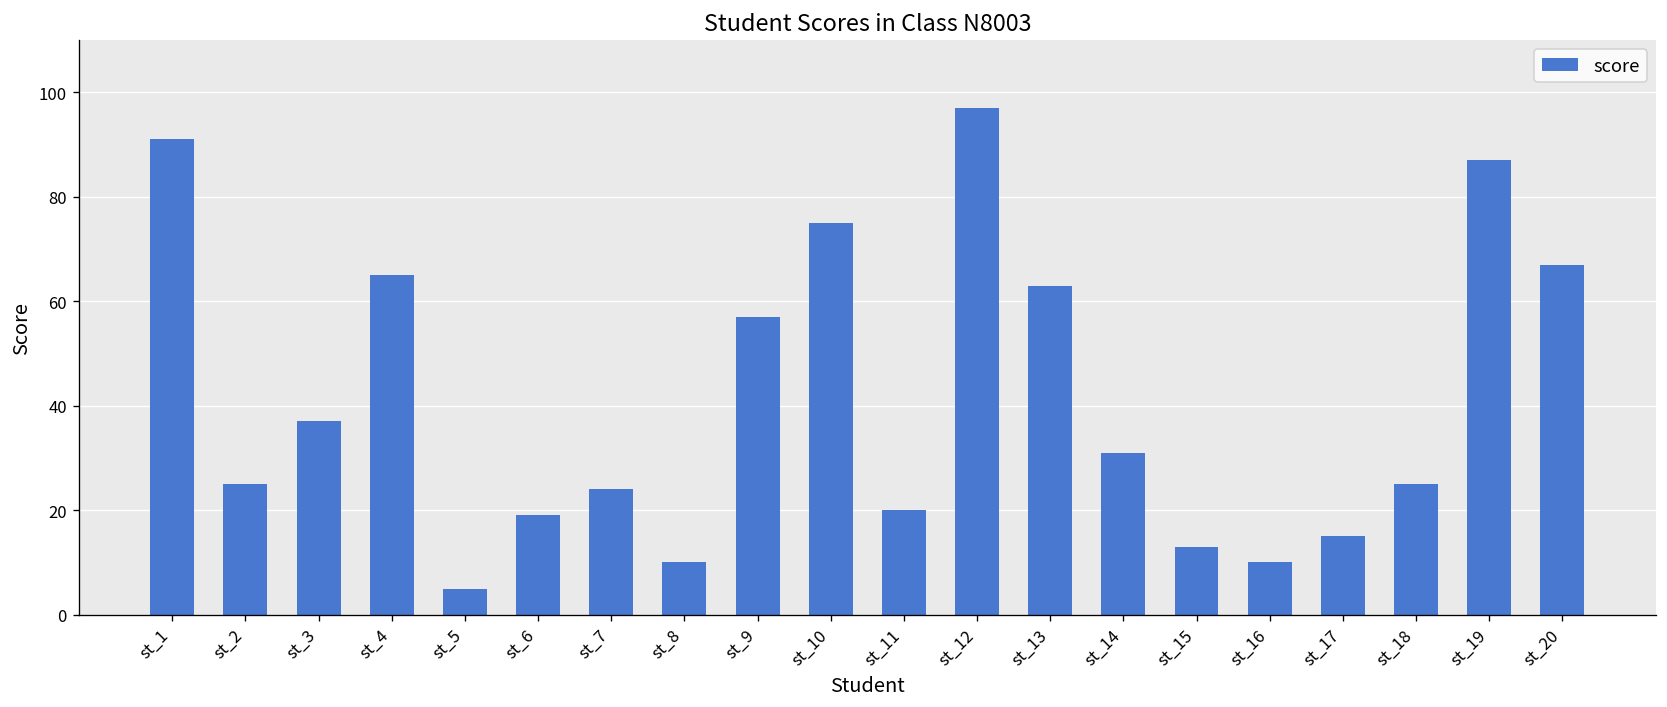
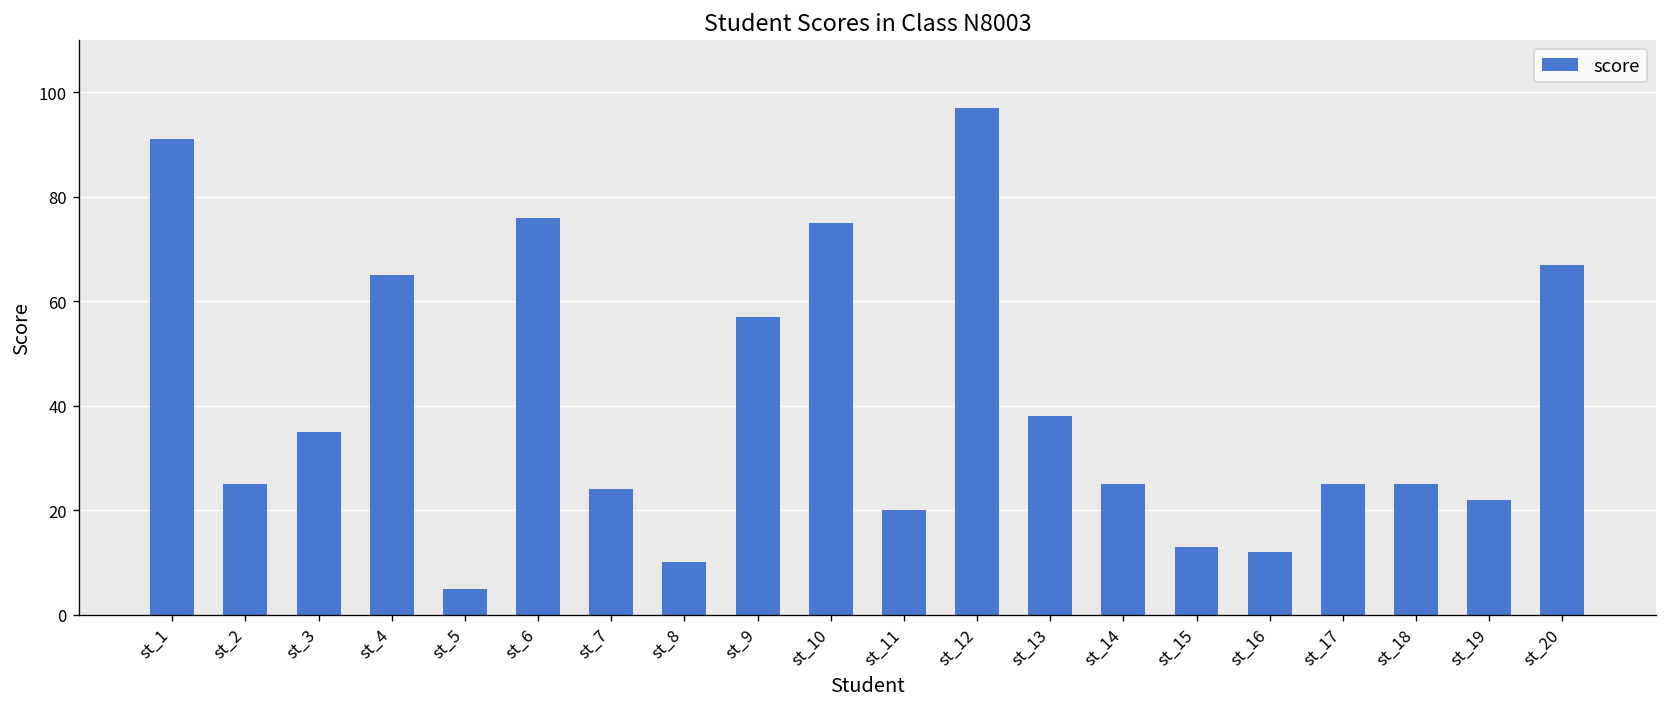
  {
    "st_1": 91,
    "st_2": 25,
-   "st_3": 37,
+   "st_3": 35,
    "st_4": 65,
    "st_5": 5,
-   "st_6": 19,
+   "st_6": 76,
    "st_7": 24,
    "st_8": 10,
    "st_9": 57,
    "st_10": 75,
    "st_11": 20,
    "st_12": 97,
-   "st_13": 63,
-   "st_14": 31,
+   "st_13": 38,
+   "st_14": 25,
    "st_15": 13,
-   "st_16": 10,
-   "st_17": 15,
+   "st_16": 12,
+   "st_17": 25,
    "st_18": 25,
-   "st_19": 87,
+   "st_19": 22,
    "st_20": 67
  }
